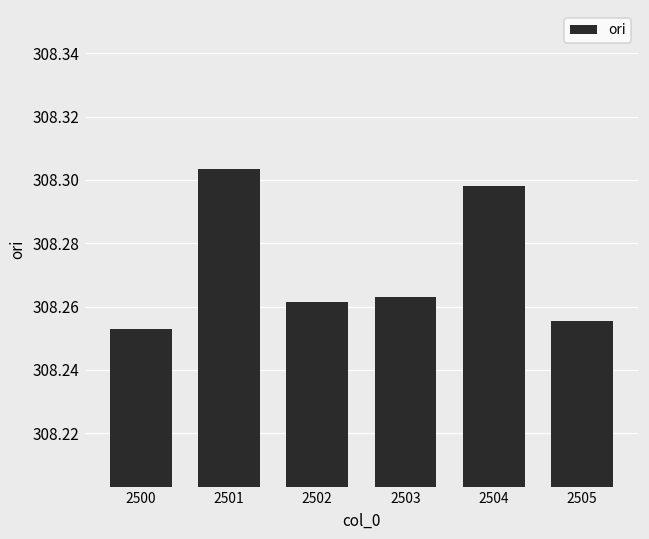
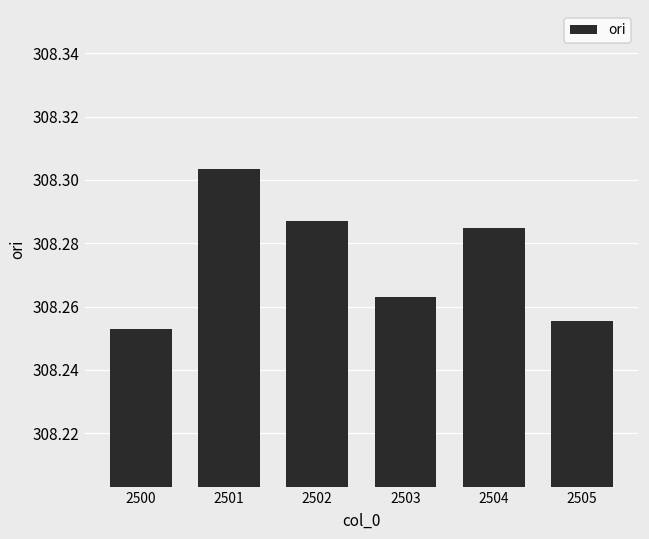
  {
    "2500": 308.253,
    "2501": 308.303,
-   "2502": 308.261,
+   "2502": 308.287,
    "2503": 308.263,
-   "2504": 308.298,
+   "2504": 308.285,
    "2505": 308.255
  }
